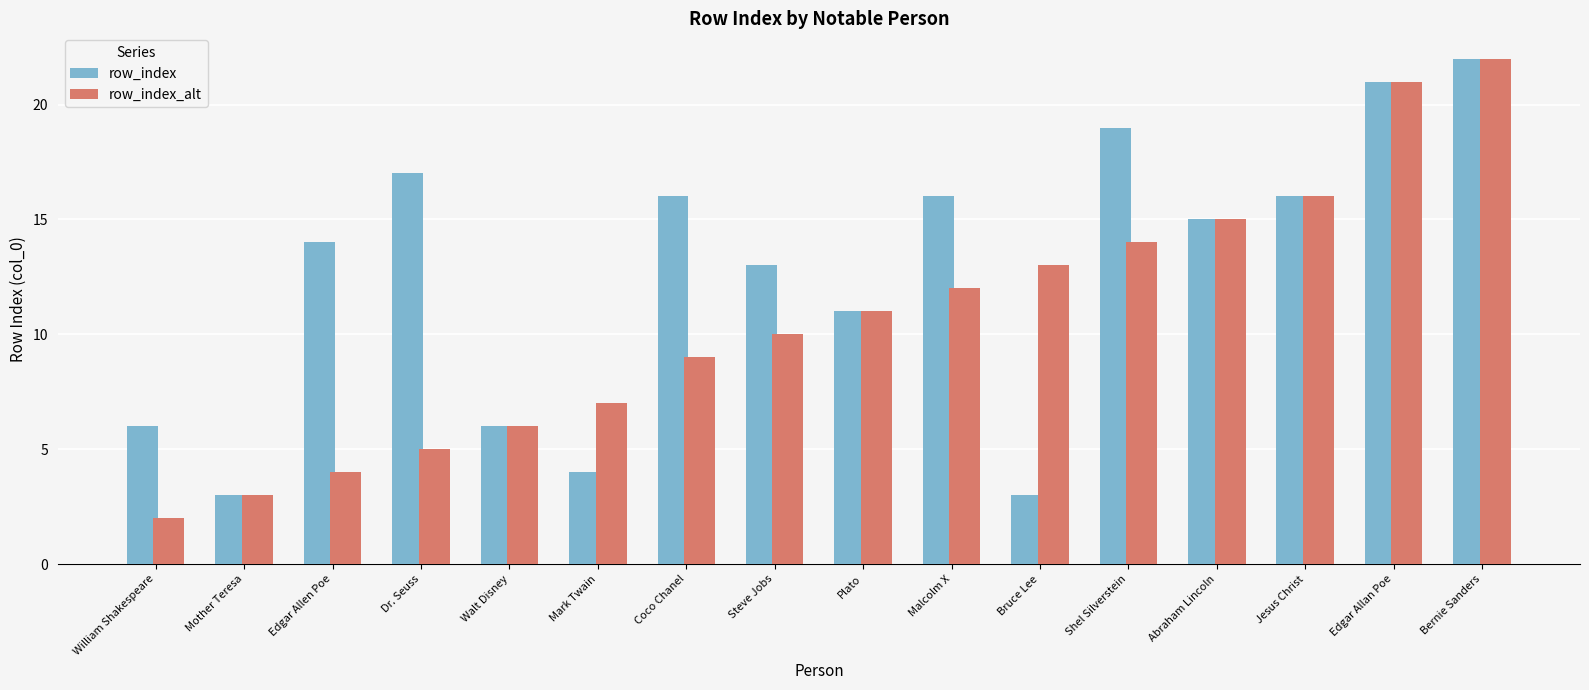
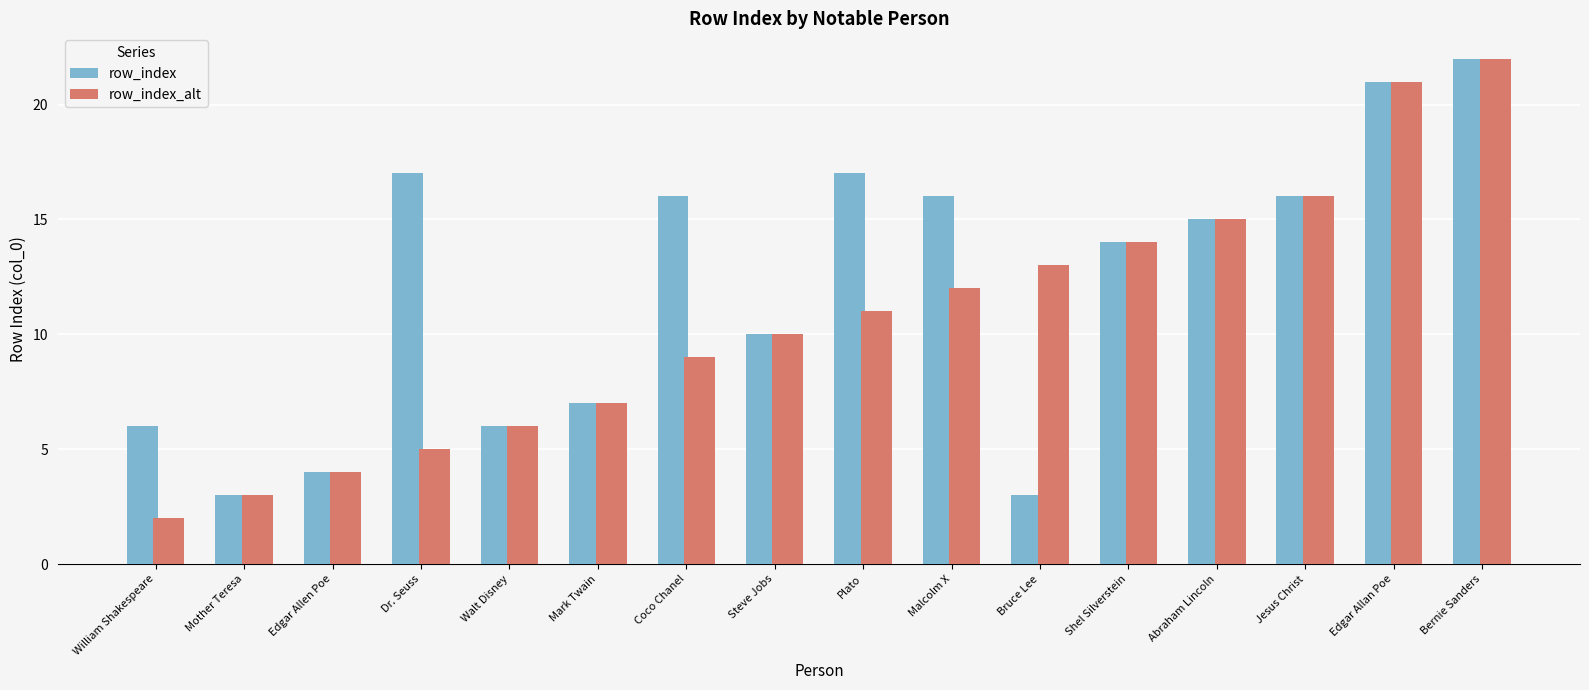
  {
    "row_index": {
      "William Shakespeare": 6,
      "Mother Teresa": 3,
-     "Edgar Allen Poe": 14,
+     "Edgar Allen Poe": 4,
      "Dr. Seuss": 17,
      "Walt Disney": 6,
-     "Mark Twain": 4,
+     "Mark Twain": 7,
      "Coco Chanel": 16,
-     "Steve Jobs": 13,
-     "Plato": 11,
+     "Steve Jobs": 10,
+     "Plato": 17,
      "Malcolm X": 16,
      "Bruce Lee": 3,
-     "Shel Silverstein": 19,
+     "Shel Silverstein": 14,
      "Abraham Lincoln": 15,
      "Jesus Christ": 16,
      "Edgar Allan Poe": 21,
      "Bernie Sanders": 22
    },
    "row_index_alt": {
      "William Shakespeare": 2,
      "Mother Teresa": 3,
      "Edgar Allen Poe": 4,
      "Dr. Seuss": 5,
      "Walt Disney": 6,
      "Mark Twain": 7,
      "Coco Chanel": 9,
      "Steve Jobs": 10,
      "Plato": 11,
      "Malcolm X": 12,
      "Bruce Lee": 13,
      "Shel Silverstein": 14,
      "Abraham Lincoln": 15,
      "Jesus Christ": 16,
      "Edgar Allan Poe": 21,
      "Bernie Sanders": 22
    }
  }
